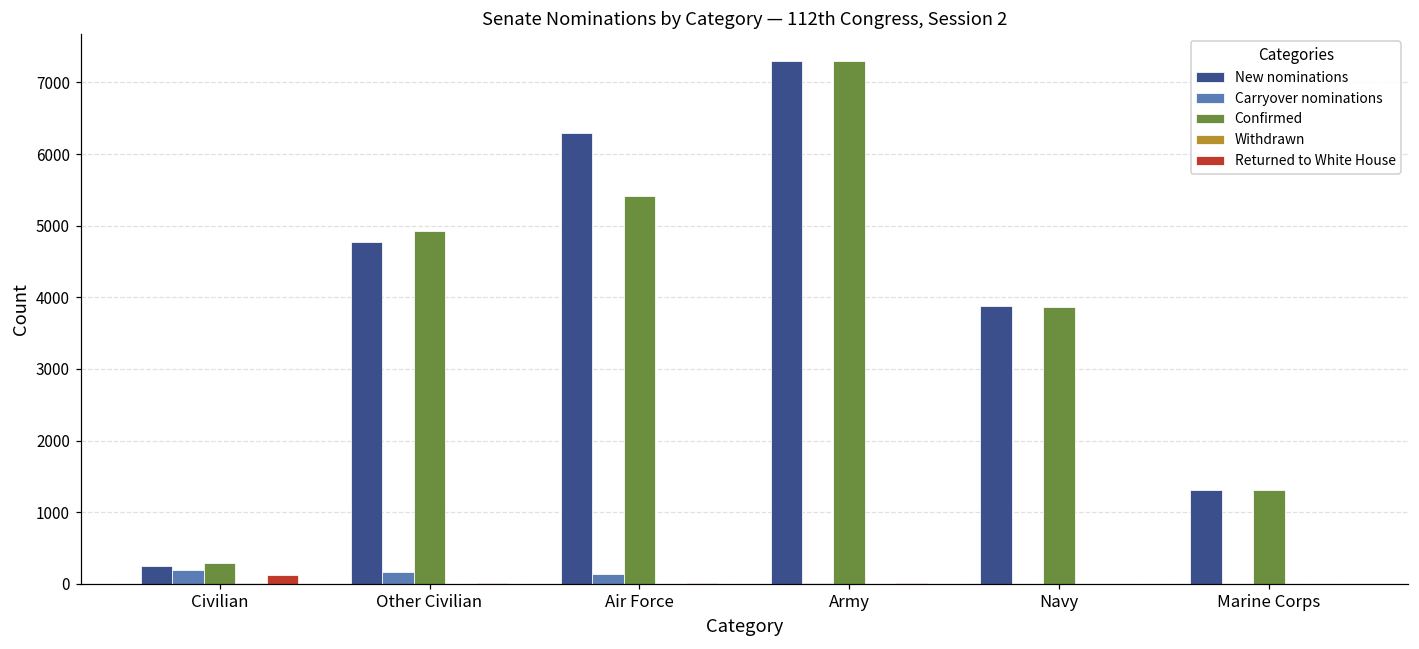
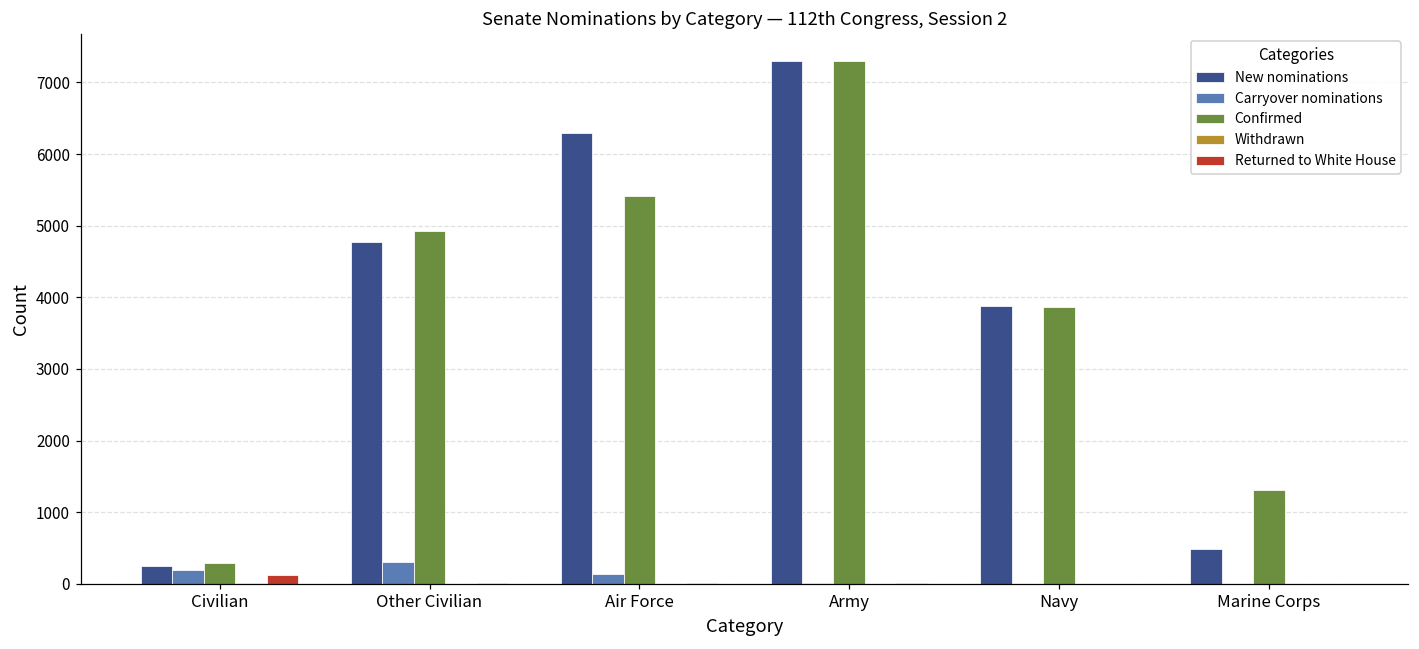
  {
    "New nominations": {
      "Civilian": 200,
      "Other Civilian": 4800,
      "Air Force": 6300,
      "Army": 7300,
      "Navy": 3900,
-     "Marine Corps": 1300
+     "Marine Corps": 500
    },
    "Carryover nominations": {
      "Civilian": 200,
-     "Other Civilian": 200,
+     "Other Civilian": 300,
      "Air Force": 100,
      "Marine Corps": 0
    },
    "Confirmed": {
      "Civilian": 300,
      "Other Civilian": 4900,
      "Air Force": 5400,
      "Army": 7300,
      "Navy": 3900,
      "Marine Corps": 1300
    },
    "Withdrawn": {
      "Navy": 0,
      "Marine Corps": 0
    },
    "Returned to White House": {
      "Civilian": 100,
      "Marine Corps": 0
    }
  }
